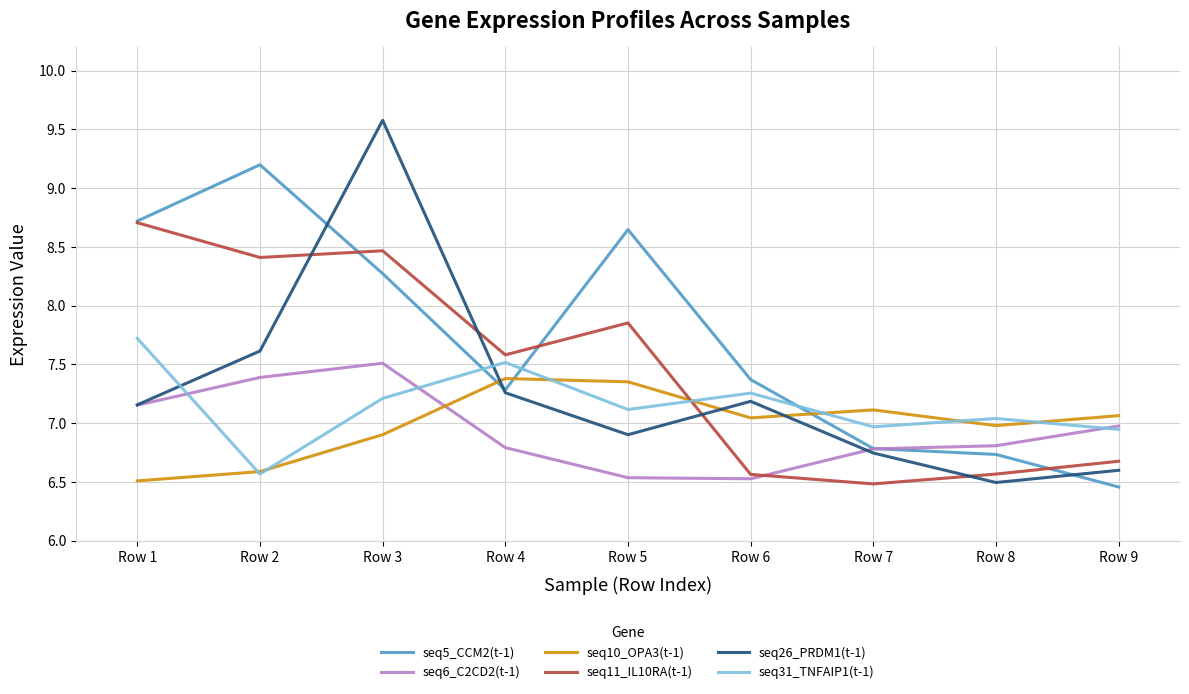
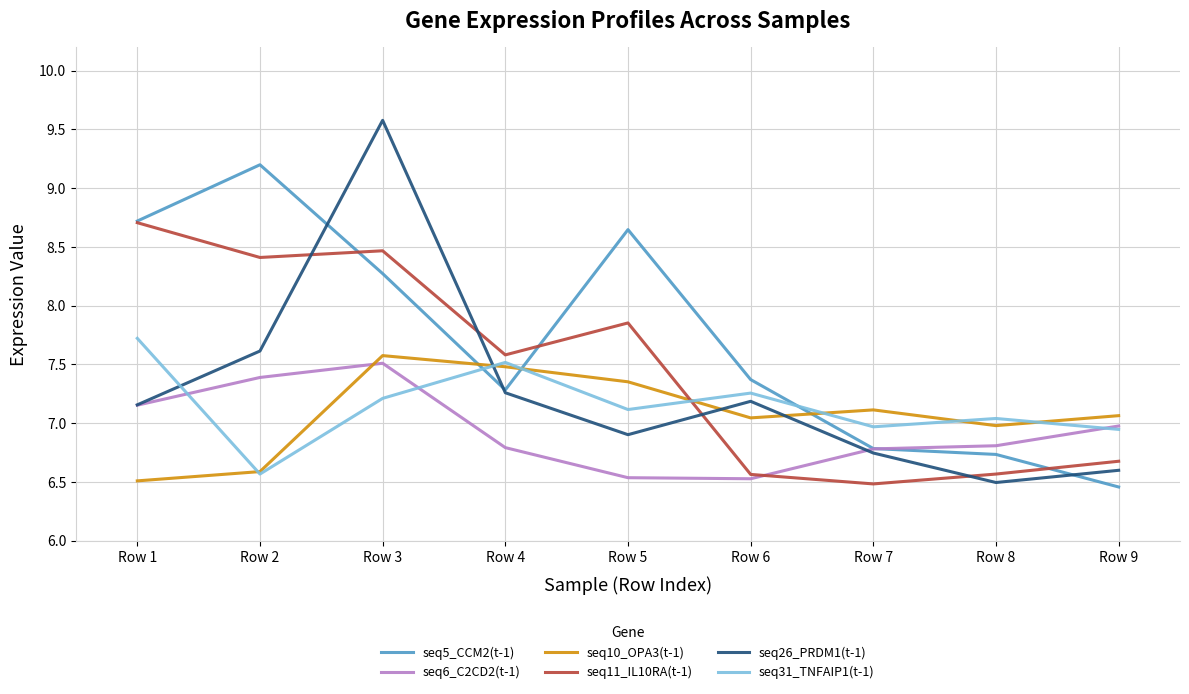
  {
    "seq5_CCM2(t-1)": {
      "Row 2": 9.20,
      "Row 3": 8.27,
      "Row 4": 7.28,
      "Row 5": 8.65,
      "Row 6": 7.37,
      "Row 8": 6.73,
      "Row 9": 6.46
    },
    "seq6_C2CD2(t-1)": {
      "Row 2": 7.39,
      "Row 3": 7.51,
      "Row 4": 6.79,
      "Row 5": 6.54,
      "Row 6": 6.53,
      "Row 8": 6.81,
      "Row 9": 6.98
    },
    "seq10_OPA3(t-1)": {
      "Row 1": 6.51,
-     "Row 3": 6.90,
-     "Row 4": 7.38,
+     "Row 3": 7.58,
+     "Row 4": 7.48,
      "Row 5": 7.35,
      "Row 6": 7.05,
      "Row 7": 7.11,
      "Row 8": 6.98,
      "Row 9": 7.06
    },
    "seq11_IL10RA(t-1)": {
      "Row 2": 8.41,
      "Row 3": 8.47,
      "Row 4": 7.58,
      "Row 5": 7.85,
      "Row 6": 6.56,
      "Row 7": 6.48,
      "Row 8": 6.57,
      "Row 9": 6.68
    },
    "seq26_PRDM1(t-1)": {
      "Row 2": 7.61,
      "Row 3": 9.58,
      "Row 4": 7.26,
      "Row 5": 6.90,
      "Row 6": 7.19,
      "Row 7": 6.75,
      "Row 8": 6.50,
      "Row 9": 6.60
    },
    "seq31_TNFAIP1(t-1)": {
      "Row 1": 7.72,
      "Row 3": 7.21,
      "Row 4": 7.52,
      "Row 5": 7.12,
      "Row 6": 7.26,
      "Row 7": 6.97,
      "Row 8": 7.04,
      "Row 9": 6.95
    }
  }
